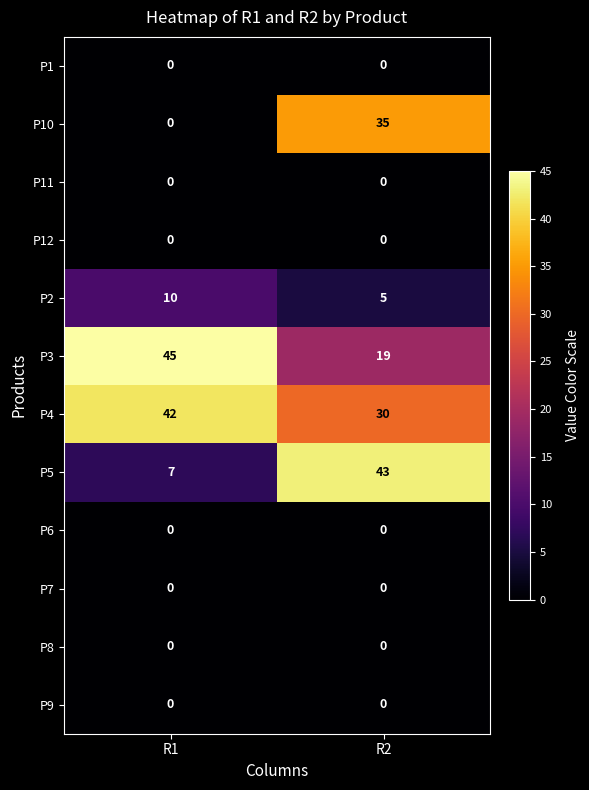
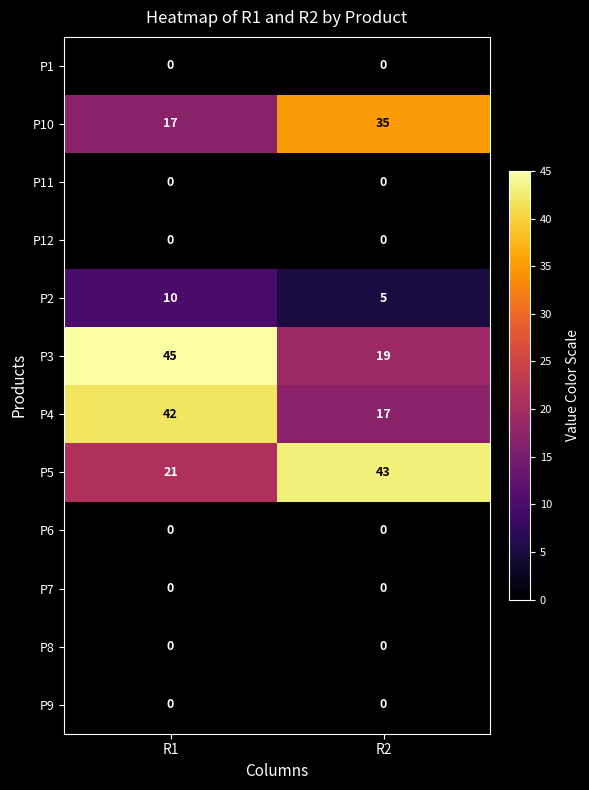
  {
    "P1": {
      "R1": 0,
      "R2": 0
    },
    "P10": {
-     "R1": 0,
+     "R1": 17,
      "R2": 35
    },
    "P11": {
      "R1": 0,
      "R2": 0
    },
    "P12": {
      "R1": 0,
      "R2": 0
    },
    "P2": {
      "R1": 10,
      "R2": 5
    },
    "P3": {
      "R1": 45,
      "R2": 19
    },
    "P4": {
      "R1": 42,
-     "R2": 30
+     "R2": 17
    },
    "P5": {
-     "R1": 7,
+     "R1": 21,
      "R2": 43
    },
    "P6": {
      "R1": 0,
      "R2": 0
    },
    "P7": {
      "R1": 0,
      "R2": 0
    },
    "P8": {
      "R1": 0,
      "R2": 0
    },
    "P9": {
      "R1": 0,
      "R2": 0
    }
  }
